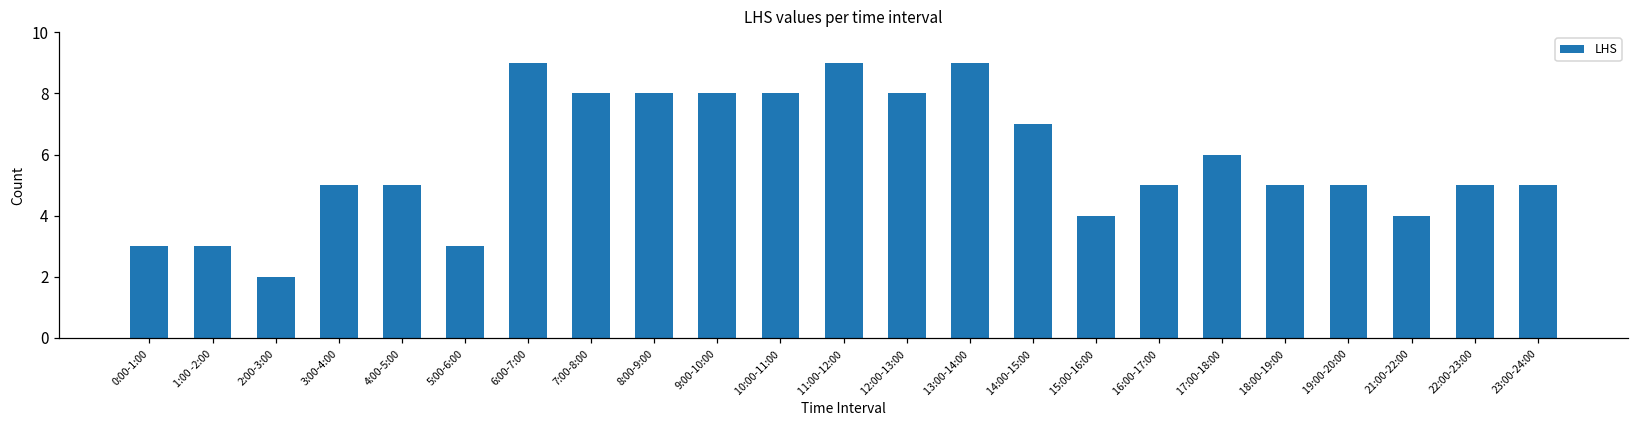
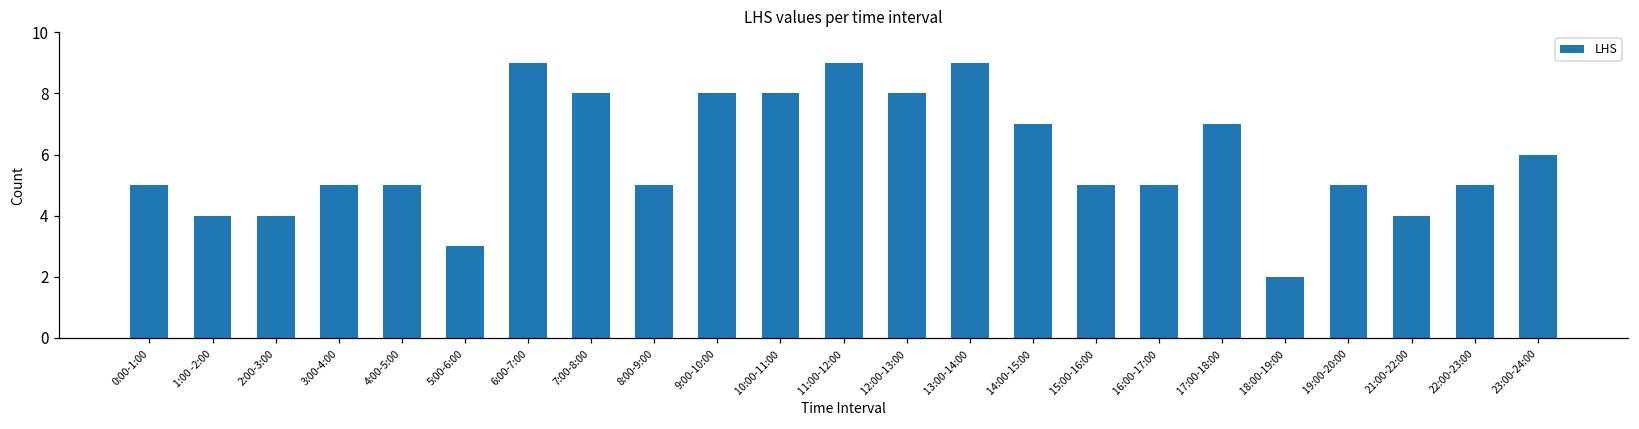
  {
-   "0:00-1:00": 3,
-   "1:00 -2:00": 3,
-   "2:00-3:00": 2,
+   "0:00-1:00": 5,
+   "1:00 -2:00": 4,
+   "2:00-3:00": 4,
    "3:00-4:00": 5,
    "4:00-5:00": 5,
    "5:00-6:00": 3,
    "6:00-7:00": 9,
    "7:00-8:00": 8,
-   "8:00-9:00": 8,
+   "8:00-9:00": 5,
    "9:00-10:00": 8,
    "10:00-11:00": 8,
    "11:00-12:00": 9,
    "12:00-13:00": 8,
    "13:00-14:00": 9,
    "14:00-15:00": 7,
-   "15:00-16:00": 4,
+   "15:00-16:00": 5,
    "16:00-17:00": 5,
-   "17:00-18:00": 6,
-   "18:00-19:00": 5,
+   "17:00-18:00": 7,
+   "18:00-19:00": 2,
    "19:00-20:00": 5,
    "21:00-22:00": 4,
    "22:00-23:00": 5,
-   "23:00-24:00": 5
+   "23:00-24:00": 6
  }
